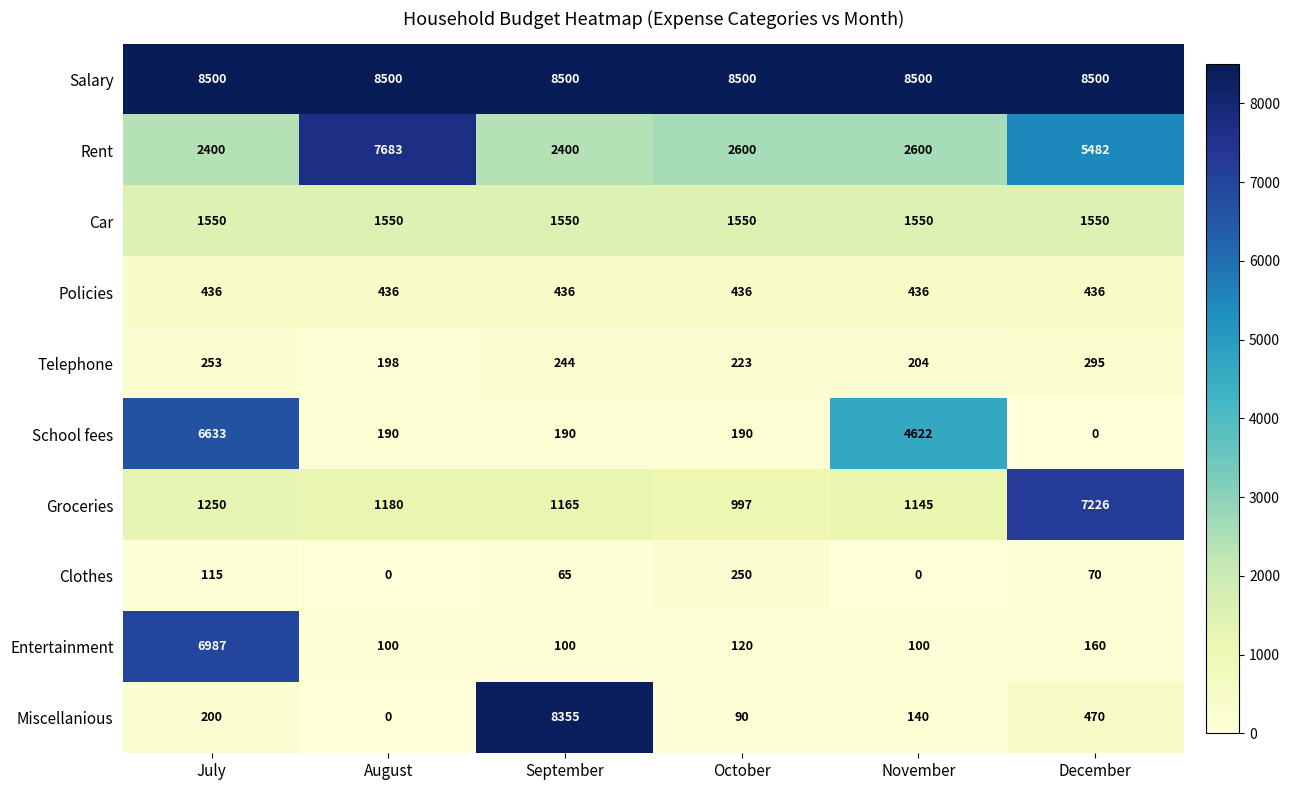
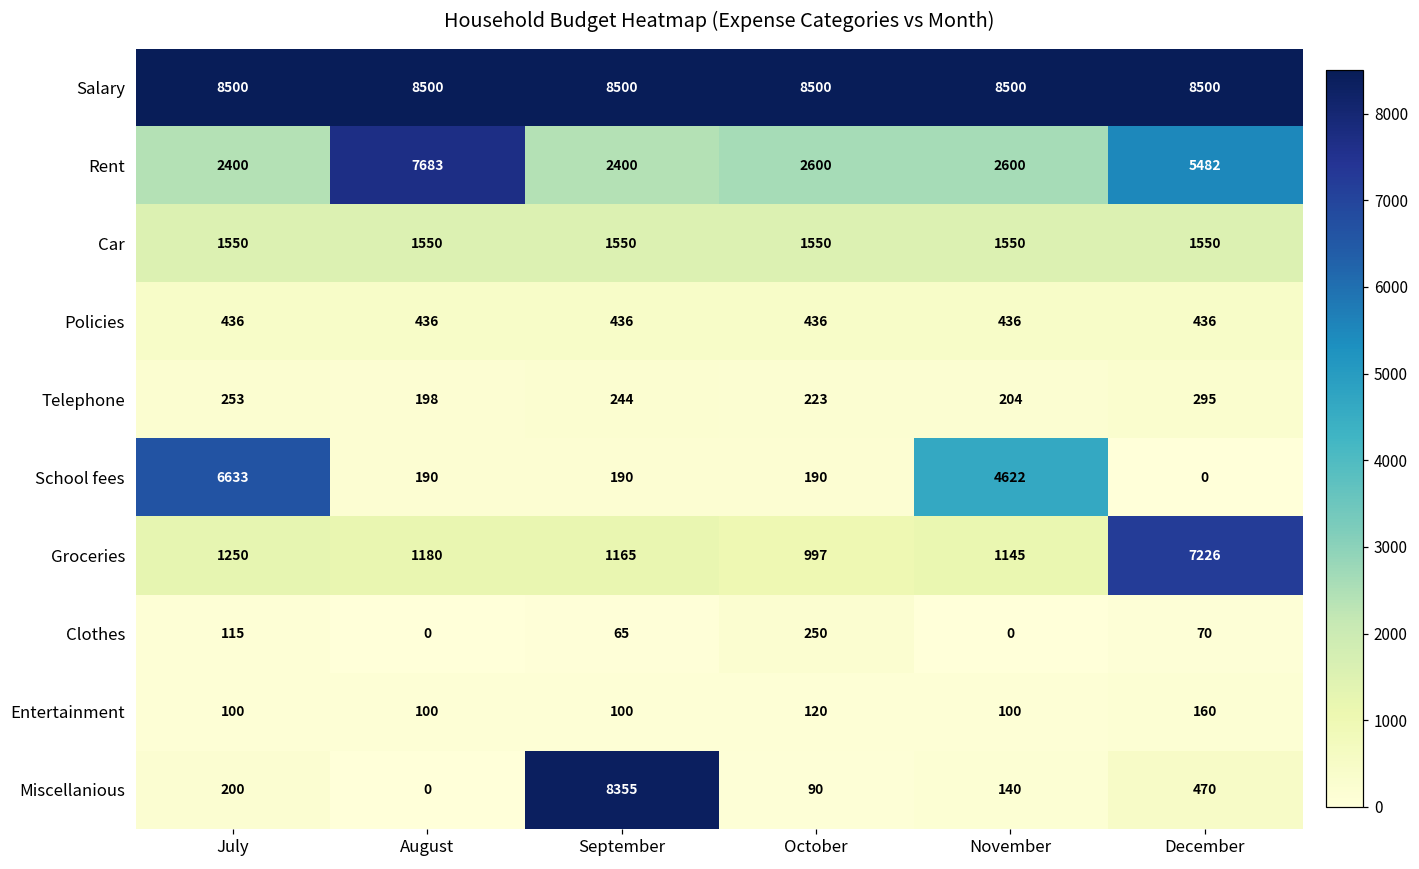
  {
    "Salary": {
      "July": 8500,
      "August": 8500,
      "September": 8500,
      "October": 8500,
      "November": 8500,
      "December": 8500
    },
    "Rent": {
      "July": 2400,
      "August": 7683,
      "September": 2400,
      "October": 2600,
      "November": 2600,
      "December": 5482
    },
    "Car": {
      "July": 1550,
      "August": 1550,
      "September": 1550,
      "October": 1550,
      "November": 1550,
      "December": 1550
    },
    "Policies": {
      "July": 436,
      "August": 436,
      "September": 436,
      "October": 436,
      "November": 436,
      "December": 436
    },
    "Telephone": {
      "July": 253,
      "August": 198,
      "September": 244,
      "October": 223,
      "November": 204,
      "December": 295
    },
    "School fees": {
      "July": 6633,
      "August": 190,
      "September": 190,
      "October": 190,
      "November": 4622,
      "December": 0
    },
    "Groceries": {
      "July": 1250,
      "August": 1180,
      "September": 1165,
      "October": 997,
      "November": 1145,
      "December": 7226
    },
    "Clothes": {
      "July": 115,
      "August": 0,
      "September": 65,
      "October": 250,
      "November": 0,
      "December": 70
    },
    "Entertainment": {
-     "July": 6987,
+     "July": 100,
      "August": 100,
      "September": 100,
      "October": 120,
      "November": 100,
      "December": 160
    },
    "Miscellanious": {
      "July": 200,
      "August": 0,
      "September": 8355,
      "October": 90,
      "November": 140,
      "December": 470
    }
  }
